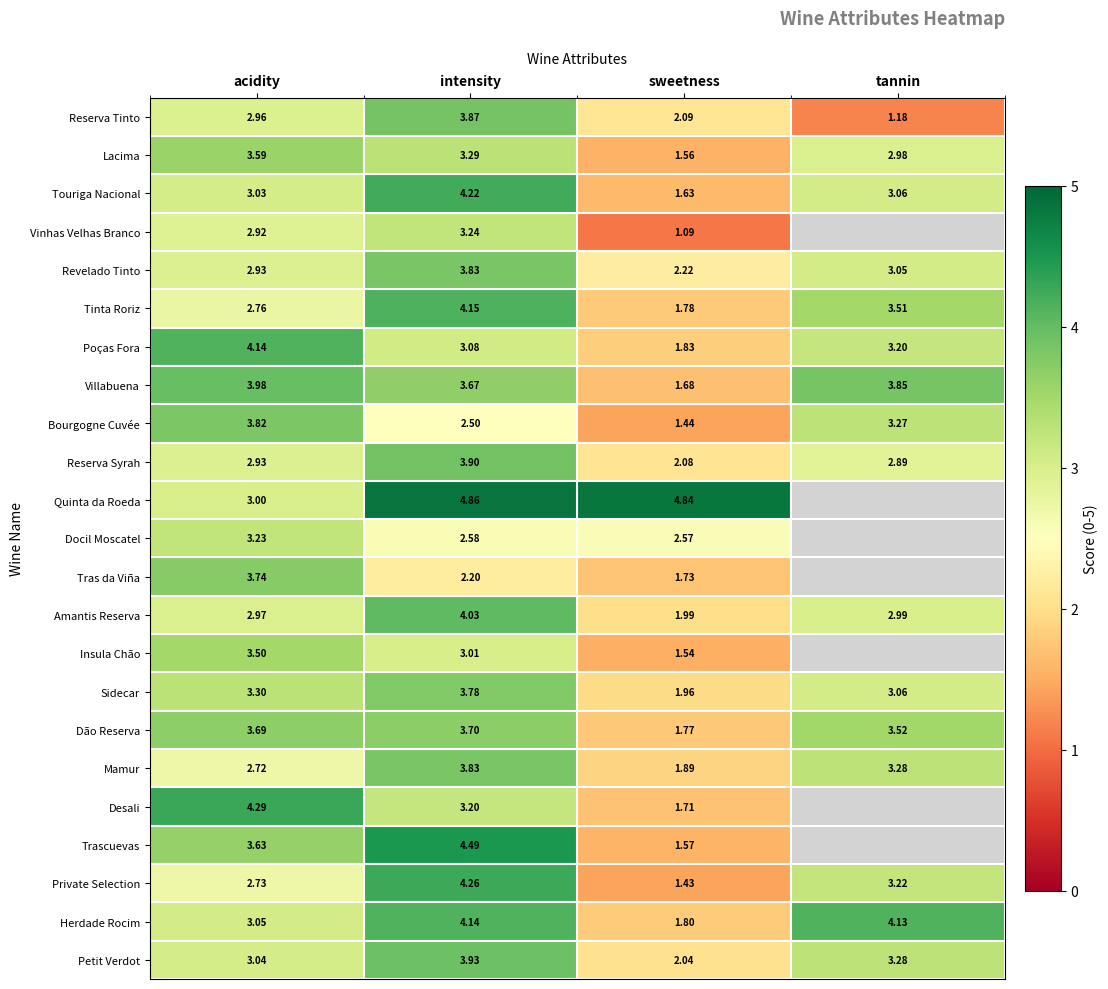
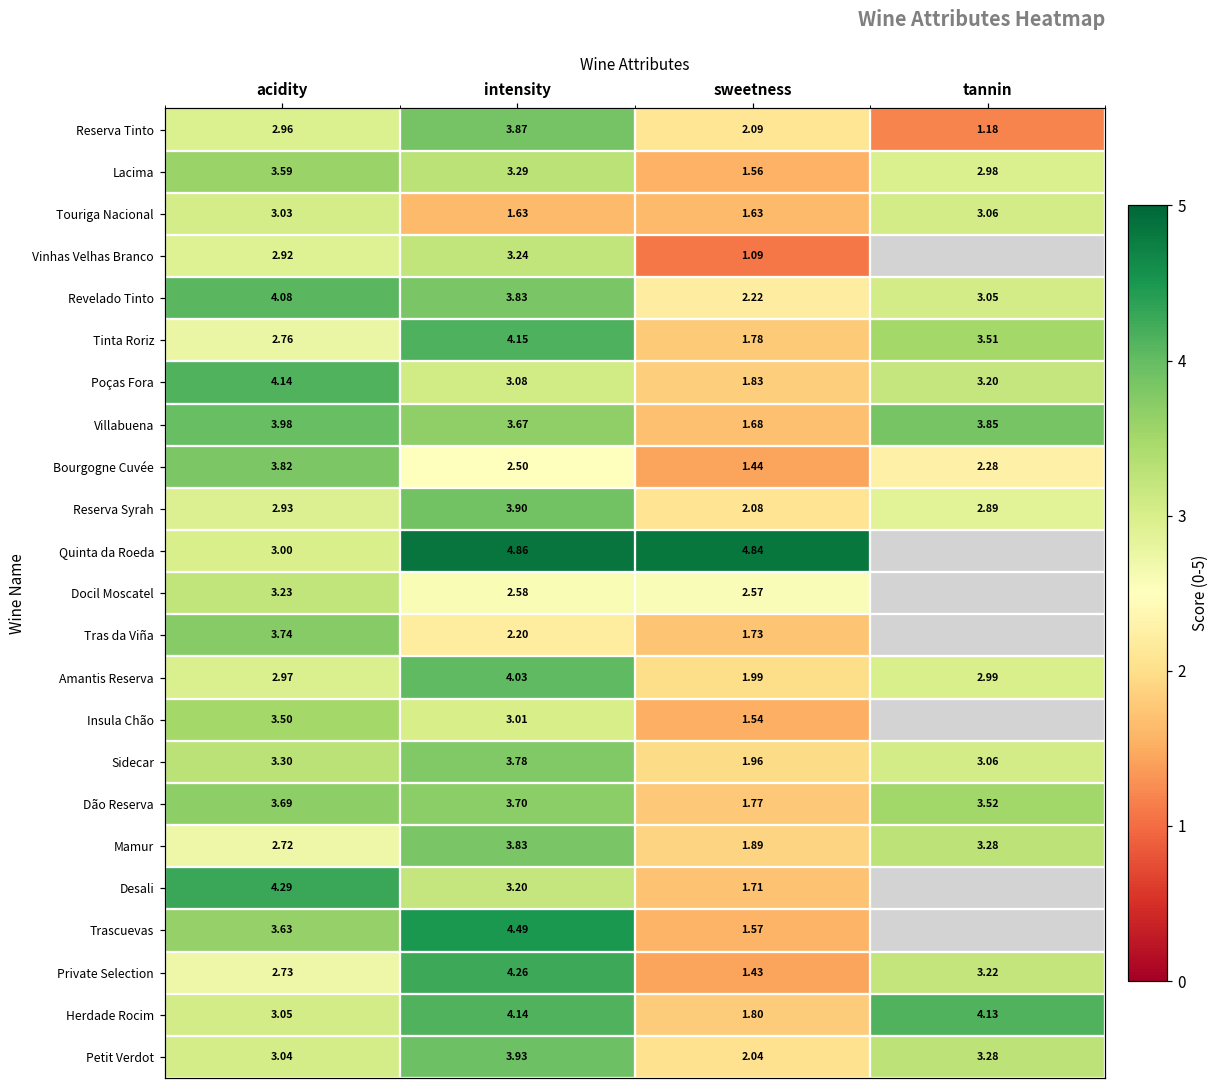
  {
    "Reserva Tinto": {
      "acidity": 2.96,
      "intensity": 3.87,
      "sweetness": 2.09,
      "tannin": 1.18
    },
    "Lacima": {
      "acidity": 3.59,
      "intensity": 3.29,
      "sweetness": 1.56,
      "tannin": 2.98
    },
    "Touriga Nacional": {
      "acidity": 3.03,
-     "intensity": 4.22,
+     "intensity": 1.63,
      "sweetness": 1.63,
      "tannin": 3.06
    },
    "Vinhas Velhas Branco": {
      "acidity": 2.92,
      "intensity": 3.24,
      "sweetness": 1.09
    },
    "Revelado Tinto": {
-     "acidity": 2.93,
+     "acidity": 4.08,
      "intensity": 3.83,
      "sweetness": 2.22,
      "tannin": 3.05
    },
    "Tinta Roriz": {
      "acidity": 2.76,
      "intensity": 4.15,
      "sweetness": 1.78,
      "tannin": 3.51
    },
    "Poças Fora": {
      "acidity": 4.14,
      "intensity": 3.08,
      "sweetness": 1.83,
      "tannin": 3.20
    },
    "Villabuena": {
      "acidity": 3.98,
      "intensity": 3.67,
      "sweetness": 1.68,
      "tannin": 3.85
    },
    "Bourgogne Cuvée": {
      "acidity": 3.82,
      "intensity": 2.50,
      "sweetness": 1.44,
-     "tannin": 3.27
+     "tannin": 2.28
    },
    "Reserva Syrah": {
      "acidity": 2.93,
      "intensity": 3.90,
      "sweetness": 2.08,
      "tannin": 2.89
    },
    "Quinta da Roeda": {
      "acidity": 3.00,
      "intensity": 4.86,
      "sweetness": 4.84
    },
    "Docil Moscatel": {
      "acidity": 3.23,
      "intensity": 2.58,
      "sweetness": 2.57
    },
    "Tras da Viña": {
      "acidity": 3.74,
      "intensity": 2.20,
      "sweetness": 1.73
    },
    "Amantis Reserva": {
      "acidity": 2.97,
      "intensity": 4.03,
      "sweetness": 1.99,
      "tannin": 2.99
    },
    "Insula Chão": {
      "acidity": 3.50,
      "intensity": 3.01,
      "sweetness": 1.54
    },
    "Sidecar": {
      "acidity": 3.30,
      "intensity": 3.78,
      "sweetness": 1.96,
      "tannin": 3.06
    },
    "Dão Reserva": {
      "acidity": 3.69,
      "intensity": 3.70,
      "sweetness": 1.77,
      "tannin": 3.52
    },
    "Mamur": {
      "acidity": 2.72,
      "intensity": 3.83,
      "sweetness": 1.89,
      "tannin": 3.28
    },
    "Desali": {
      "acidity": 4.29,
      "intensity": 3.20,
      "sweetness": 1.71
    },
    "Trascuevas": {
      "acidity": 3.63,
      "intensity": 4.49,
      "sweetness": 1.57
    },
    "Private Selection": {
      "acidity": 2.73,
      "intensity": 4.26,
      "sweetness": 1.43,
      "tannin": 3.22
    },
    "Herdade Rocim": {
      "acidity": 3.05,
      "intensity": 4.14,
      "sweetness": 1.80,
      "tannin": 4.13
    },
    "Petit Verdot": {
      "acidity": 3.04,
      "intensity": 3.93,
      "sweetness": 2.04,
      "tannin": 3.28
    }
  }
